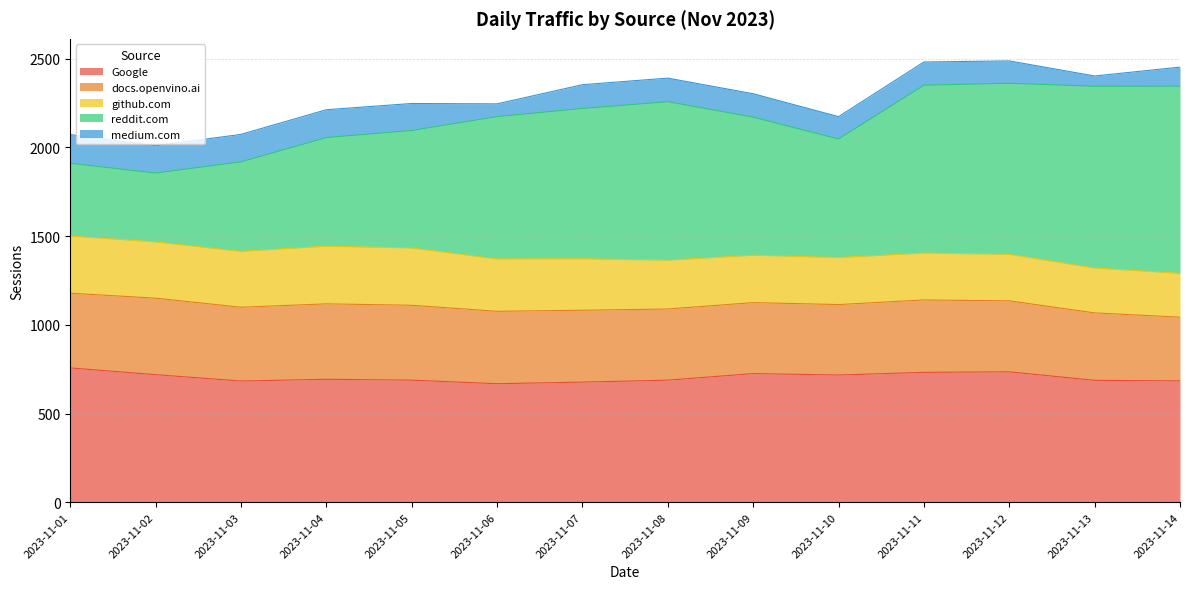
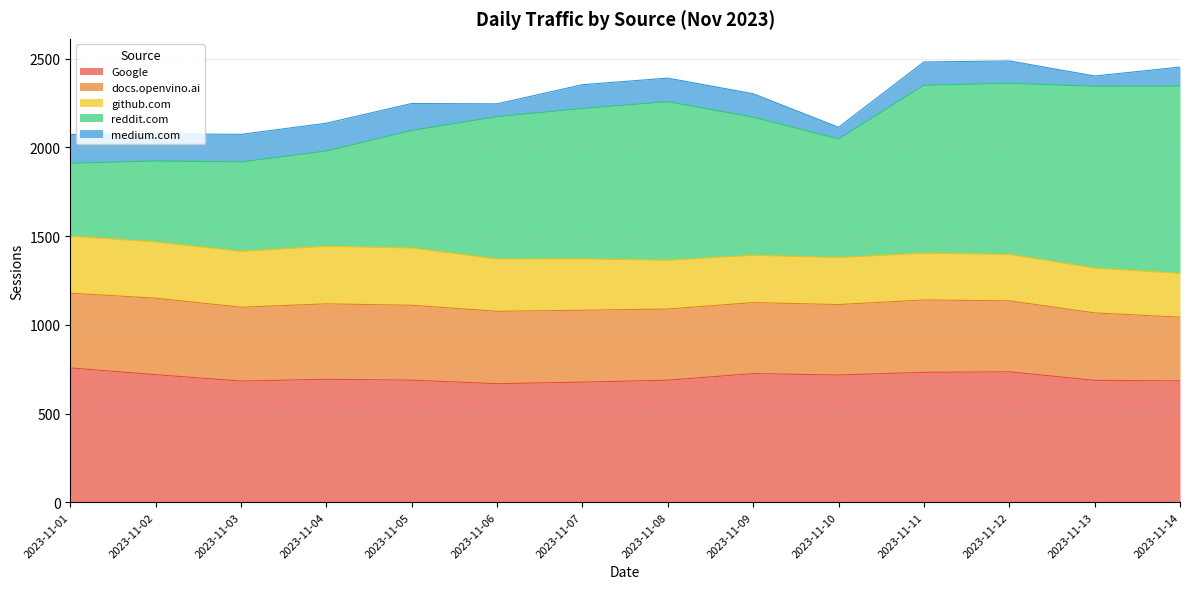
  {
    "github.com": {
      "2023-11-01": 320,
      "2023-11-02": 320,
      "2023-11-03": 320,
      "2023-11-04": 330,
      "2023-11-05": 320,
      "2023-11-06": 300,
      "2023-11-07": 290,
      "2023-11-08": 280,
      "2023-11-09": 270,
      "2023-11-10": 270,
      "2023-11-11": 260,
      "2023-11-12": 260,
      "2023-11-13": 250,
      "2023-11-14": 250
    },
    "reddit.com": {
      "2023-11-01": 410,
-     "2023-11-02": 390,
+     "2023-11-02": 460,
      "2023-11-03": 500,
-     "2023-11-04": 610,
+     "2023-11-04": 540,
      "2023-11-05": 660,
      "2023-11-06": 800,
      "2023-11-07": 850,
      "2023-11-08": 890,
      "2023-11-09": 780,
      "2023-11-10": 670,
      "2023-11-11": 950,
      "2023-11-12": 960,
      "2023-11-13": 1020,
      "2023-11-14": 1060
    },
    "medium.com": {
      "2023-11-01": 160,
      "2023-11-03": 160,
      "2023-11-04": 160,
      "2023-11-05": 150,
      "2023-11-06": 70,
      "2023-11-07": 130,
      "2023-11-08": 130,
      "2023-11-09": 130,
-     "2023-11-10": 130,
+     "2023-11-10": 70,
      "2023-11-11": 130,
      "2023-11-12": 130,
      "2023-11-13": 60,
      "2023-11-14": 110
    }
  }
